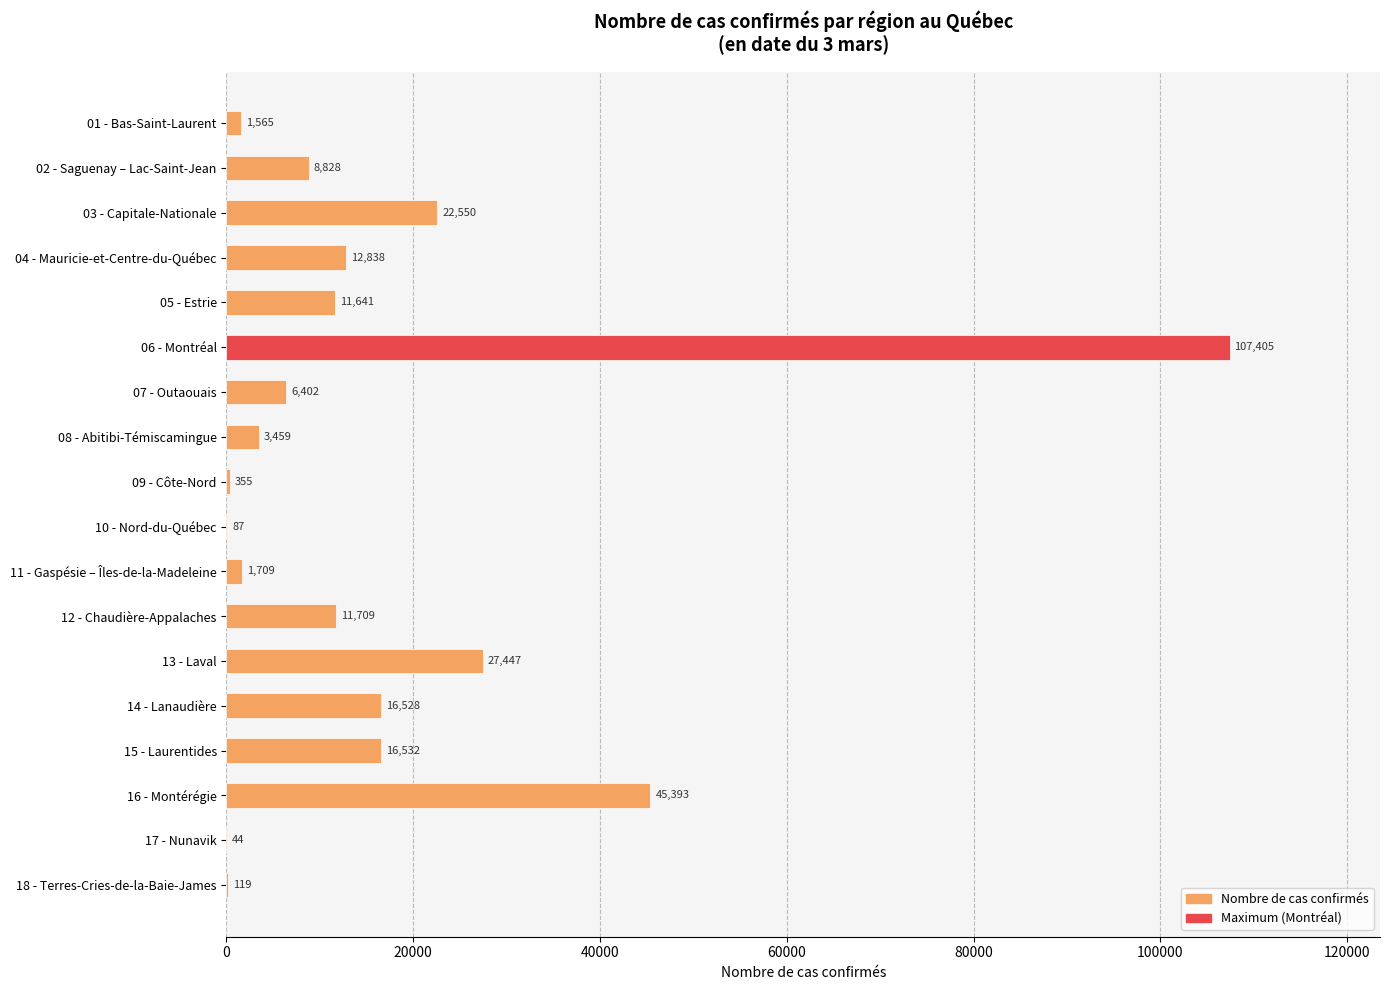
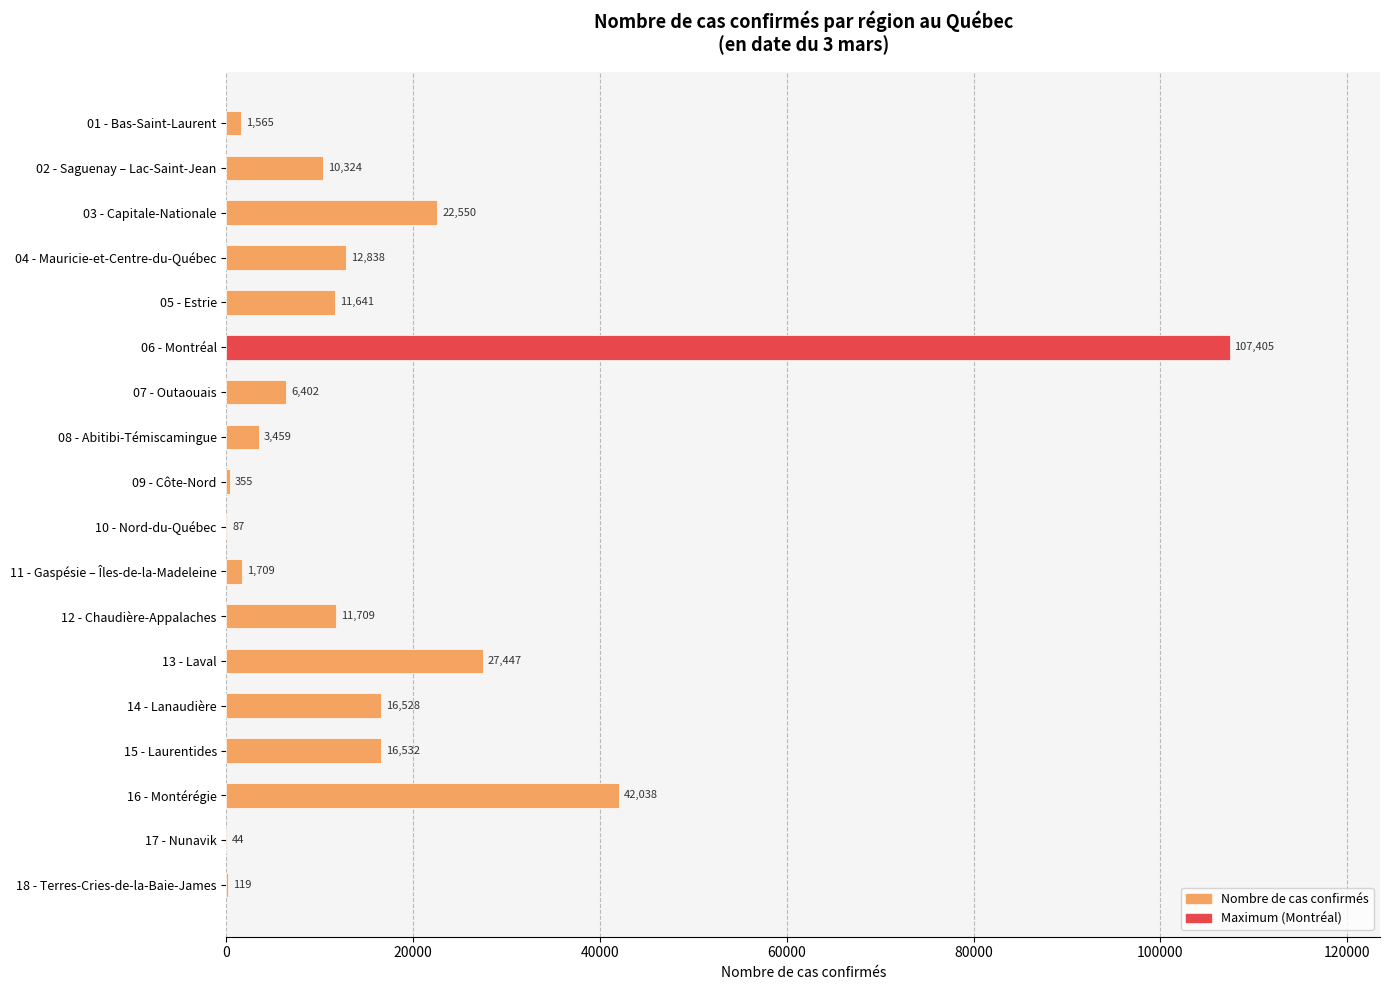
  {
    "01 - Bas-Saint-Laurent": "1,565",
-   "02 - Saguenay – Lac-Saint-Jean": "8,828",
+   "02 - Saguenay – Lac-Saint-Jean": "10,324",
    "03 - Capitale-Nationale": "22,550",
    "04 - Mauricie-et-Centre-du-Québec": "12,838",
    "05 - Estrie": "11,641",
    "06 - Montréal": "107,405",
    "07 - Outaouais": "6,402",
    "08 - Abitibi-Témiscamingue": "3,459",
    "09 - Côte-Nord": "355",
    "10 - Nord-du-Québec": "87",
    "11 - Gaspésie – Îles-de-la-Madeleine": "1,709",
    "12 - Chaudière-Appalaches": "11,709",
    "13 - Laval": "27,447",
    "14 - Lanaudière": "16,528",
    "15 - Laurentides": "16,532",
-   "16 - Montérégie": "45,393",
+   "16 - Montérégie": "42,038",
    "17 - Nunavik": "44",
    "18 - Terres-Cries-de-la-Baie-James": "119"
  }
